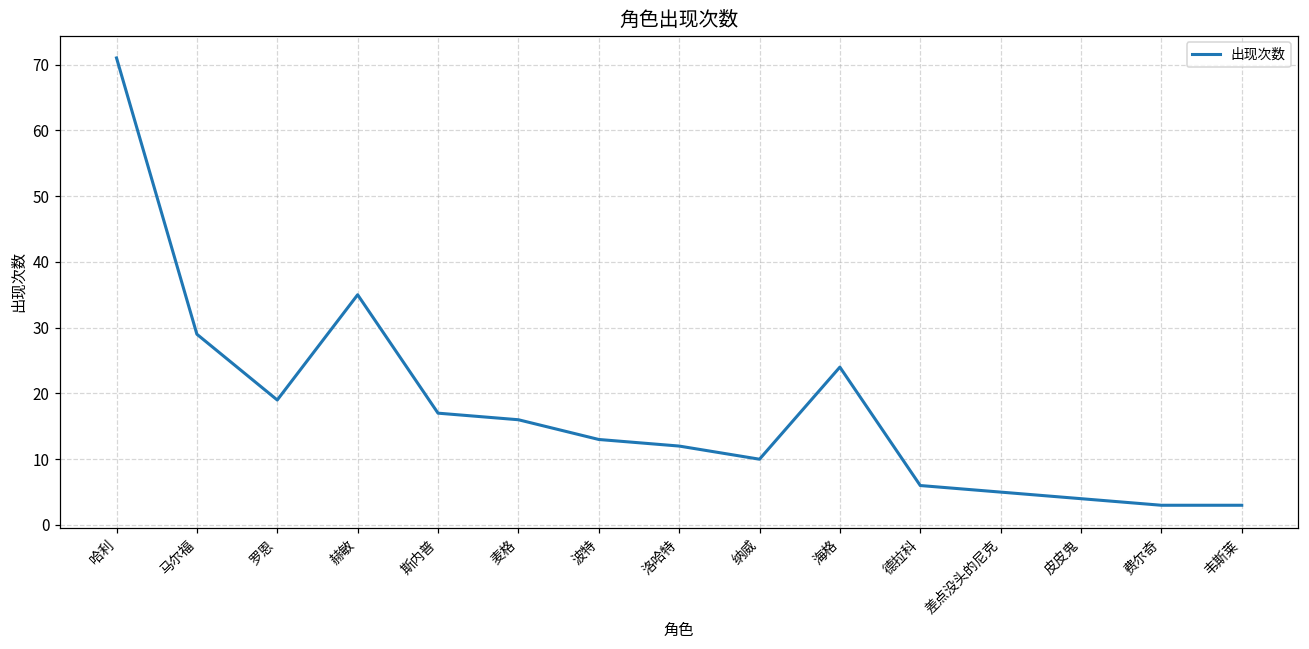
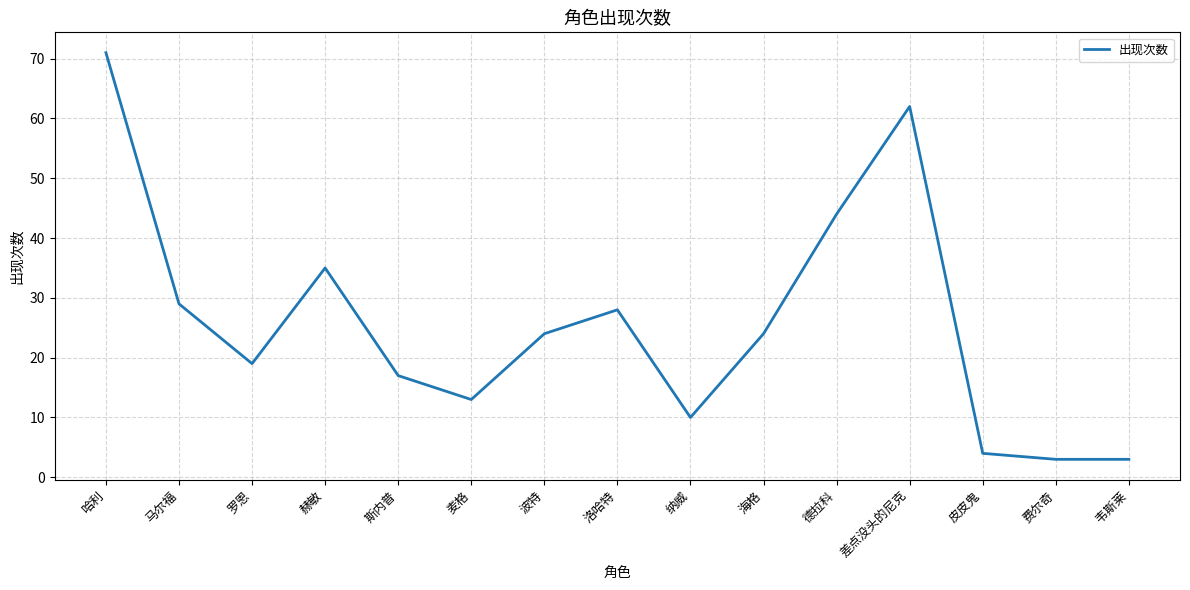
  {
    "哈利": 71,
    "马尔福": 29,
    "罗恩": 19,
    "赫敏": 35,
    "斯内普": 17,
-   "麦格": 16,
-   "波特": 13,
-   "洛哈特": 12,
+   "麦格": 13,
+   "波特": 24,
+   "洛哈特": 28,
    "纳威": 10,
    "海格": 24,
-   "德拉科": 6,
-   "差点没头的尼克": 5,
+   "德拉科": 44,
+   "差点没头的尼克": 62,
    "皮皮鬼": 4,
    "费尔奇": 3,
    "韦斯莱": 3
  }
